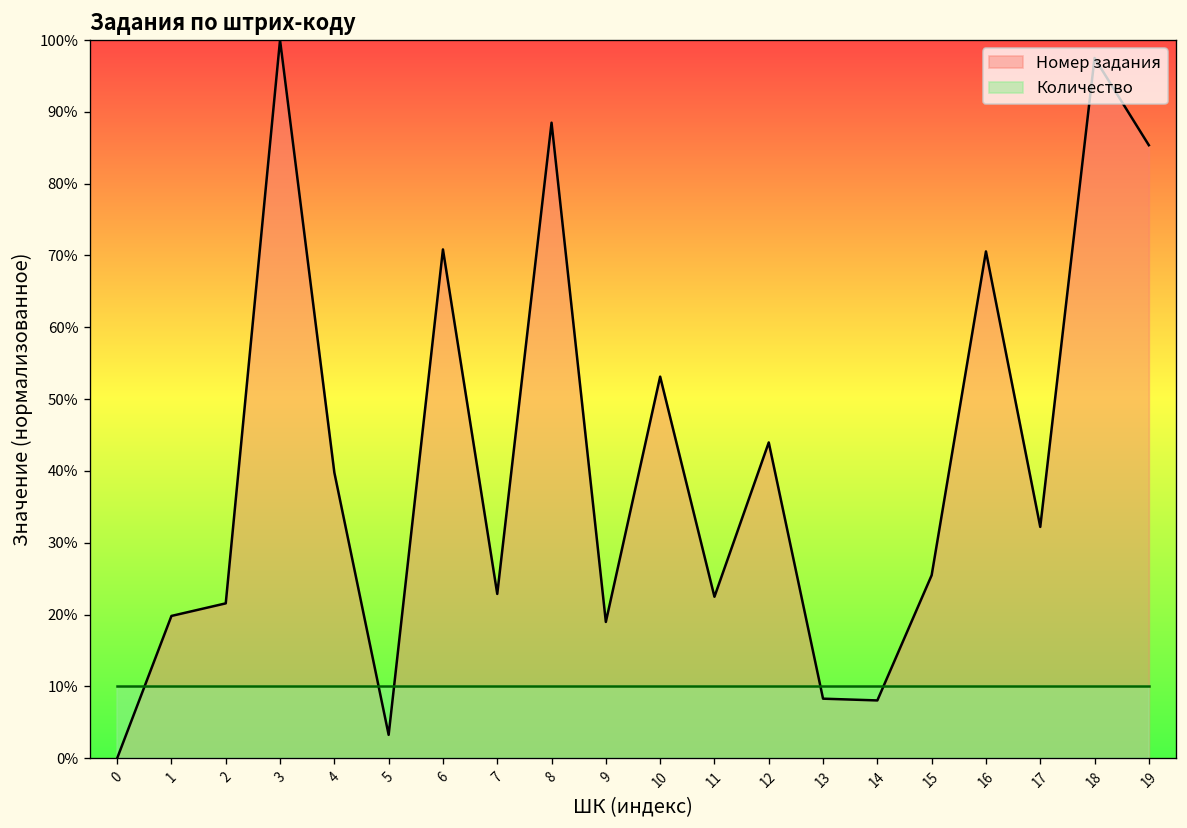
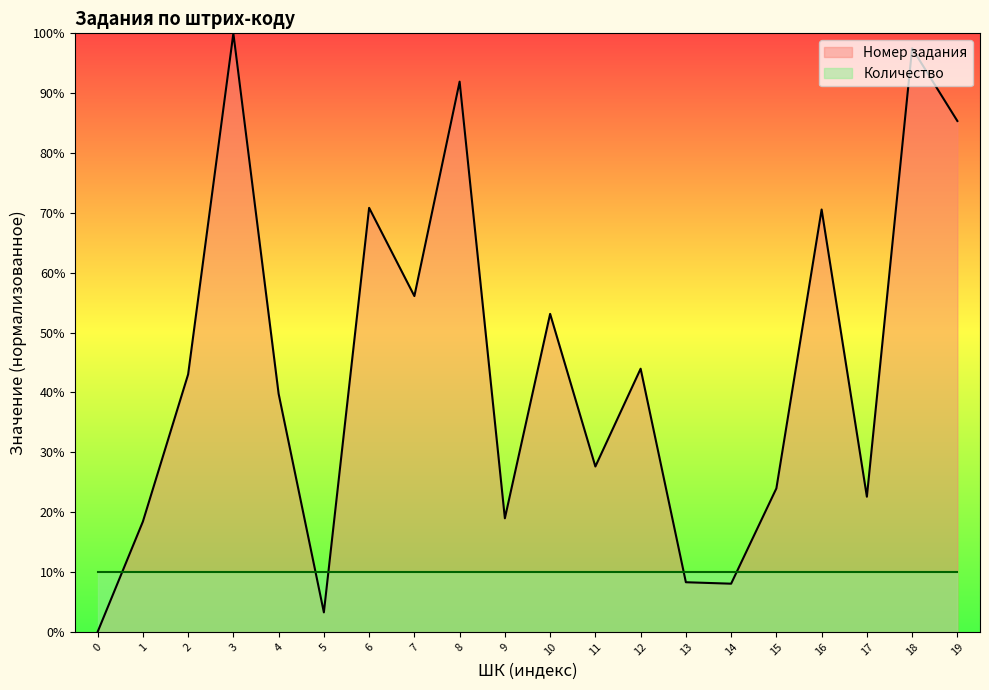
  {
    "Номер задания": {
      "0": "0%",
-     "1": "20%",
-     "2": "22%",
+     "1": "18%",
+     "2": "43%",
      "3": "100%",
      "4": "40%",
      "5": "3%",
      "6": "71%",
-     "7": "23%",
-     "8": "88%",
+     "7": "56%",
+     "8": "92%",
      "9": "19%",
      "10": "53%",
-     "11": "22%",
+     "11": "28%",
      "12": "44%",
      "13": "8%",
      "14": "8%",
-     "15": "25%",
+     "15": "24%",
      "16": "71%",
-     "17": "32%",
+     "17": "23%",
      "19": "85%"
    },
    "Количество": {
      "0": "10%",
      "1": "10%",
      "2": "10%",
      "3": "10%",
      "4": "10%",
      "5": "10%",
      "6": "10%",
      "7": "10%",
      "8": "10%",
      "9": "10%",
      "10": "10%",
      "11": "10%",
      "12": "10%",
      "13": "10%",
      "14": "10%",
      "15": "10%",
      "16": "10%",
      "17": "10%",
      "18": "10%",
      "19": "10%"
    }
  }
